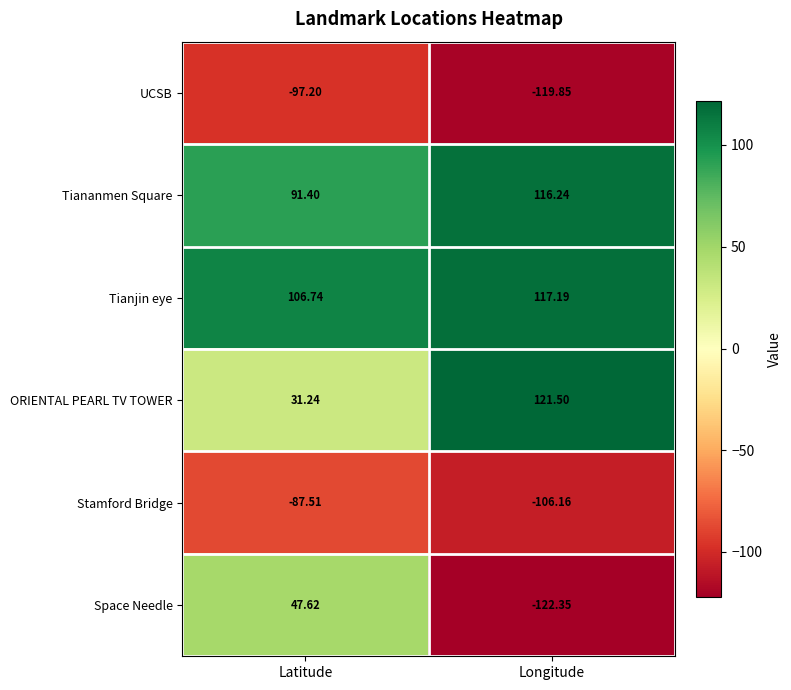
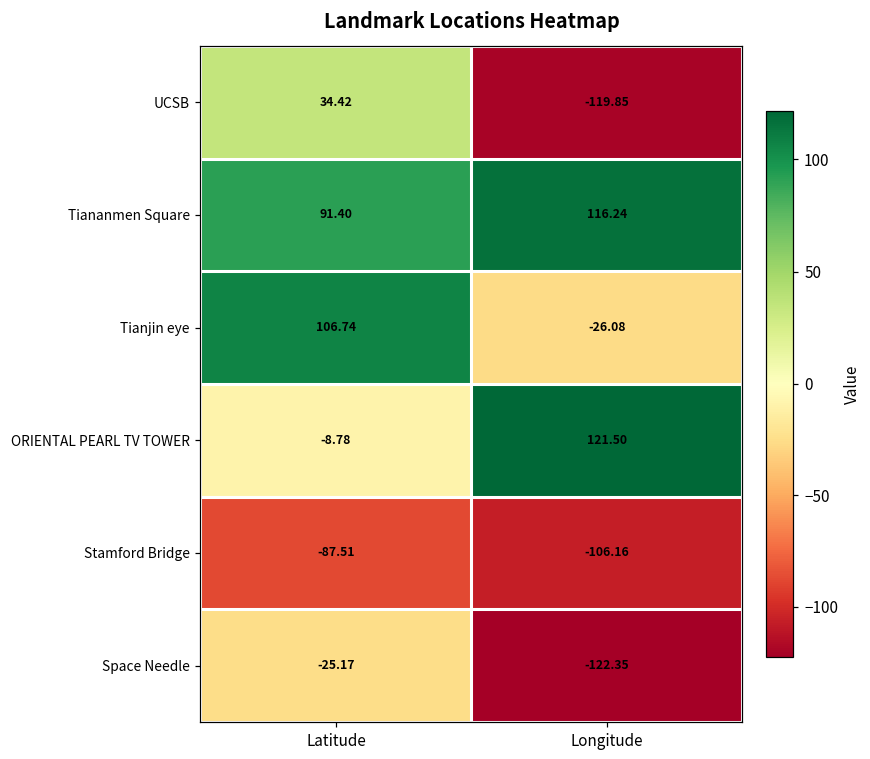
  {
    "UCSB": {
-     "Latitude": -97.20,
+     "Latitude": 34.42,
      "Longitude": -119.85
    },
    "Tiananmen Square": {
      "Latitude": 91.40,
      "Longitude": 116.24
    },
    "Tianjin eye": {
      "Latitude": 106.74,
-     "Longitude": 117.19
+     "Longitude": -26.08
    },
    "ORIENTAL PEARL TV TOWER": {
-     "Latitude": 31.24,
+     "Latitude": -8.78,
      "Longitude": 121.50
    },
    "Stamford Bridge": {
      "Latitude": -87.51,
      "Longitude": -106.16
    },
    "Space Needle": {
-     "Latitude": 47.62,
+     "Latitude": -25.17,
      "Longitude": -122.35
    }
  }
